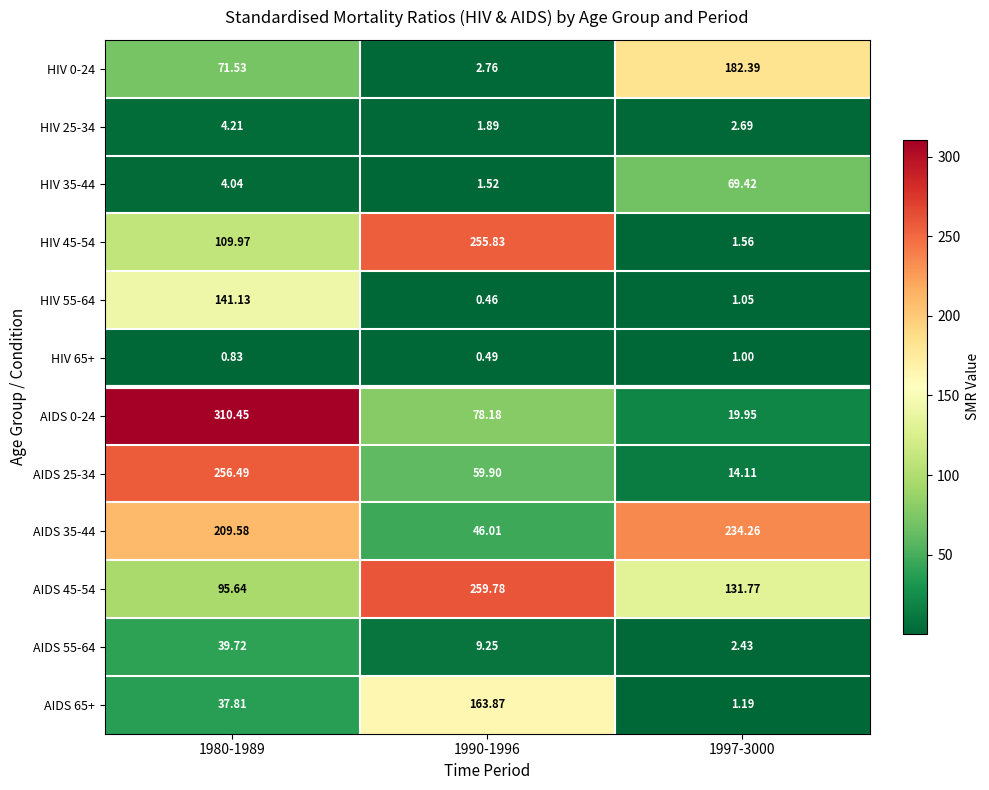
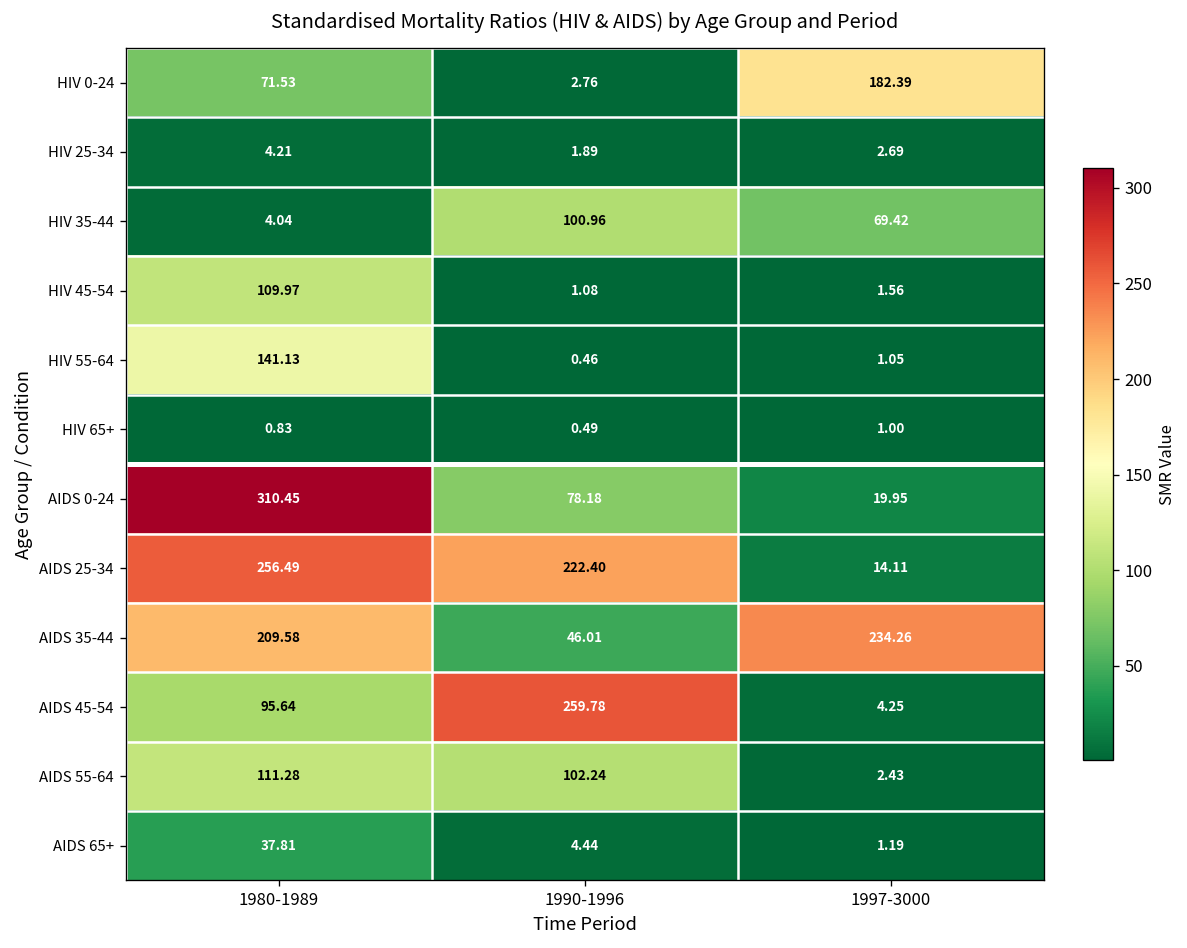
  {
    "HIV 0-24": {
      "1980-1989": 71.53,
      "1990-1996": 2.76,
      "1997-3000": 182.39
    },
    "HIV 25-34": {
      "1980-1989": 4.21,
      "1990-1996": 1.89,
      "1997-3000": 2.69
    },
    "HIV 35-44": {
      "1980-1989": 4.04,
-     "1990-1996": 1.52,
+     "1990-1996": 100.96,
      "1997-3000": 69.42
    },
    "HIV 45-54": {
      "1980-1989": 109.97,
-     "1990-1996": 255.83,
+     "1990-1996": 1.08,
      "1997-3000": 1.56
    },
    "HIV 55-64": {
      "1980-1989": 141.13,
      "1990-1996": 0.46,
      "1997-3000": 1.05
    },
    "HIV 65+": {
      "1980-1989": 0.83,
      "1990-1996": 0.49,
      "1997-3000": 1.00
    },
    "AIDS 0-24": {
      "1980-1989": 310.45,
      "1990-1996": 78.18,
      "1997-3000": 19.95
    },
    "AIDS 25-34": {
      "1980-1989": 256.49,
-     "1990-1996": 59.90,
+     "1990-1996": 222.40,
      "1997-3000": 14.11
    },
    "AIDS 35-44": {
      "1980-1989": 209.58,
      "1990-1996": 46.01,
      "1997-3000": 234.26
    },
    "AIDS 45-54": {
      "1980-1989": 95.64,
      "1990-1996": 259.78,
-     "1997-3000": 131.77
+     "1997-3000": 4.25
    },
    "AIDS 55-64": {
-     "1980-1989": 39.72,
-     "1990-1996": 9.25,
+     "1980-1989": 111.28,
+     "1990-1996": 102.24,
      "1997-3000": 2.43
    },
    "AIDS 65+": {
      "1980-1989": 37.81,
-     "1990-1996": 163.87,
+     "1990-1996": 4.44,
      "1997-3000": 1.19
    }
  }
